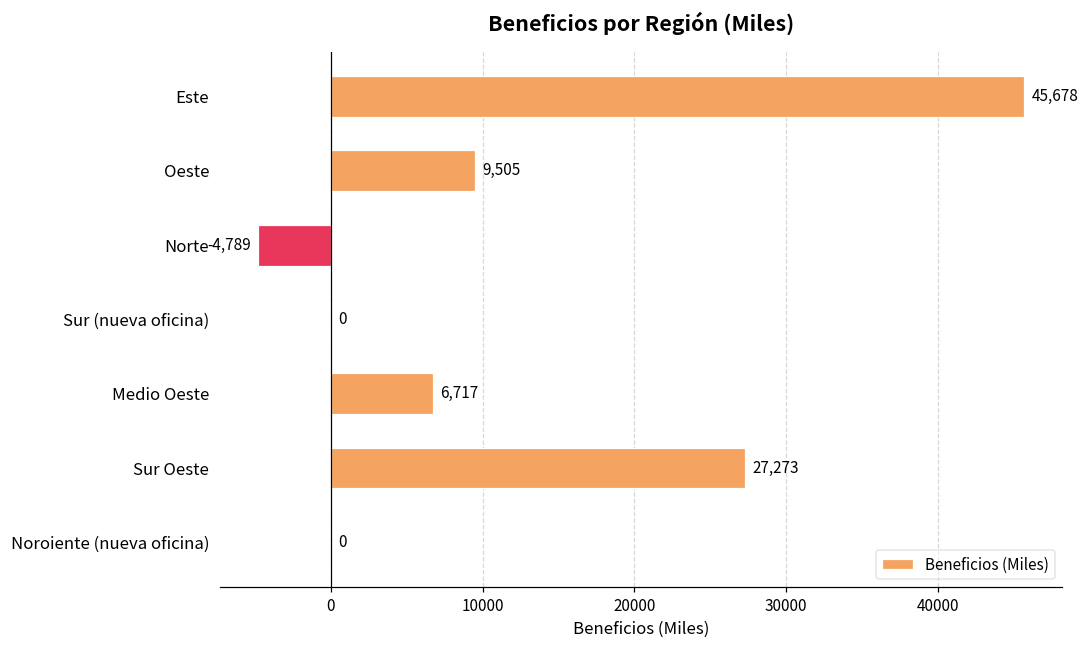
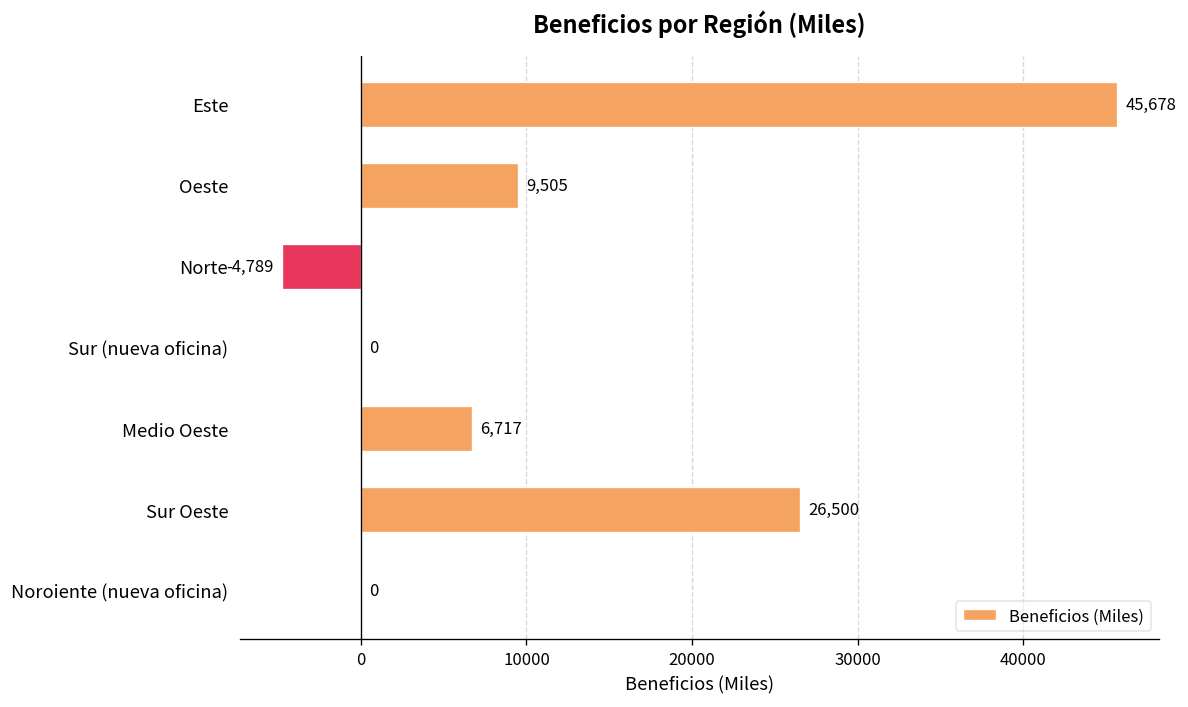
  {
    "Este": "45,678",
    "Oeste": "9,505",
    "Norte": "-4,789",
    "Sur (nueva oficina)": "0",
    "Medio Oeste": "6,717",
-   "Sur Oeste": "27,273",
+   "Sur Oeste": "26,500",
    "Noroiente (nueva oficina)": "0"
  }
